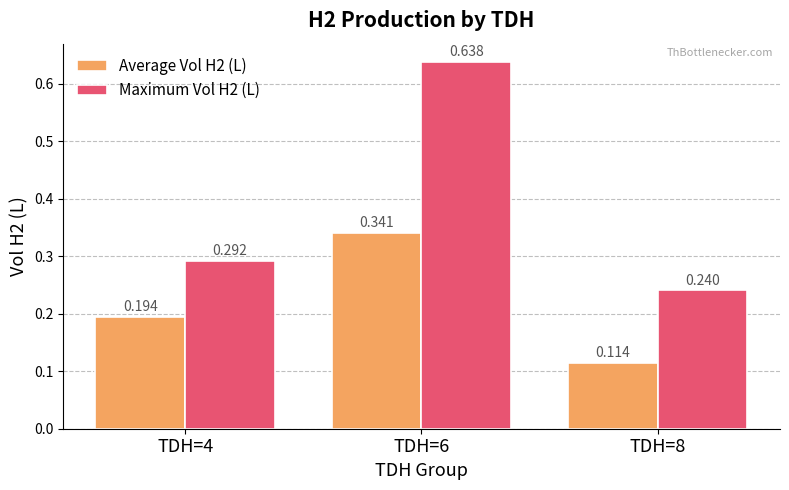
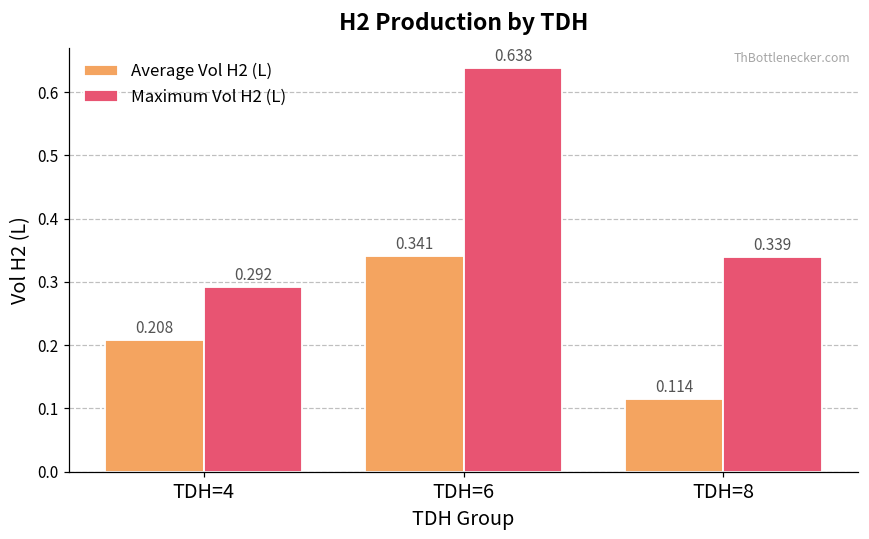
  {
    "Average Vol H2 (L)": {
-     "TDH=4": 0.194,
+     "TDH=4": 0.208,
      "TDH=6": 0.341,
      "TDH=8": 0.114
    },
    "Maximum Vol H2 (L)": {
      "TDH=4": 0.292,
      "TDH=6": 0.638,
-     "TDH=8": 0.240
+     "TDH=8": 0.339
    }
  }
